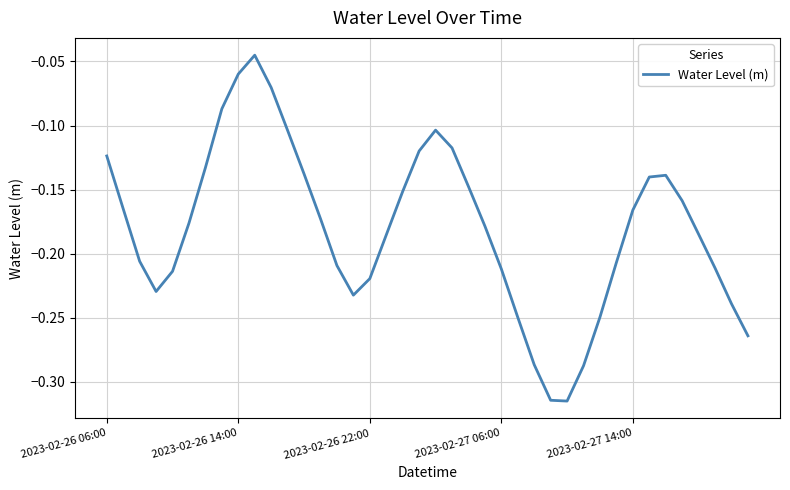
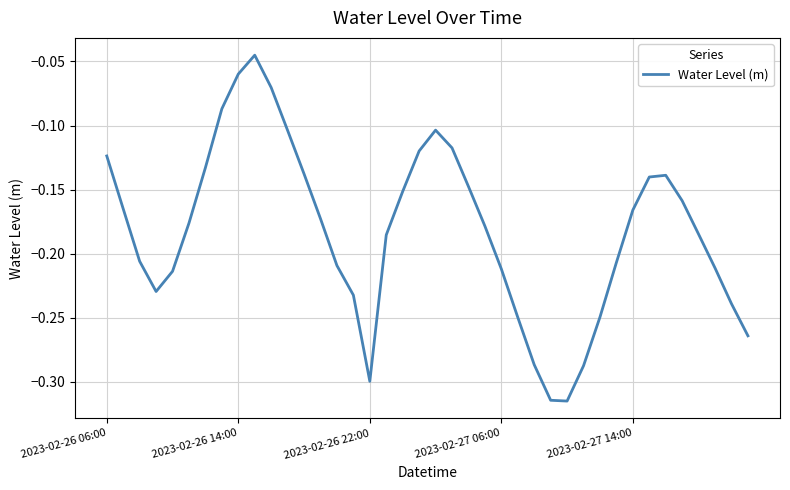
  {
    "2023-02-26 06:00": -0.124,
    "2023-02-26 14:00": -0.060,
-   "2023-02-26 22:00": -0.220,
+   "2023-02-26 22:00": -0.300,
    "2023-02-27 06:00": -0.212,
    "2023-02-27 14:00": -0.166
  }
